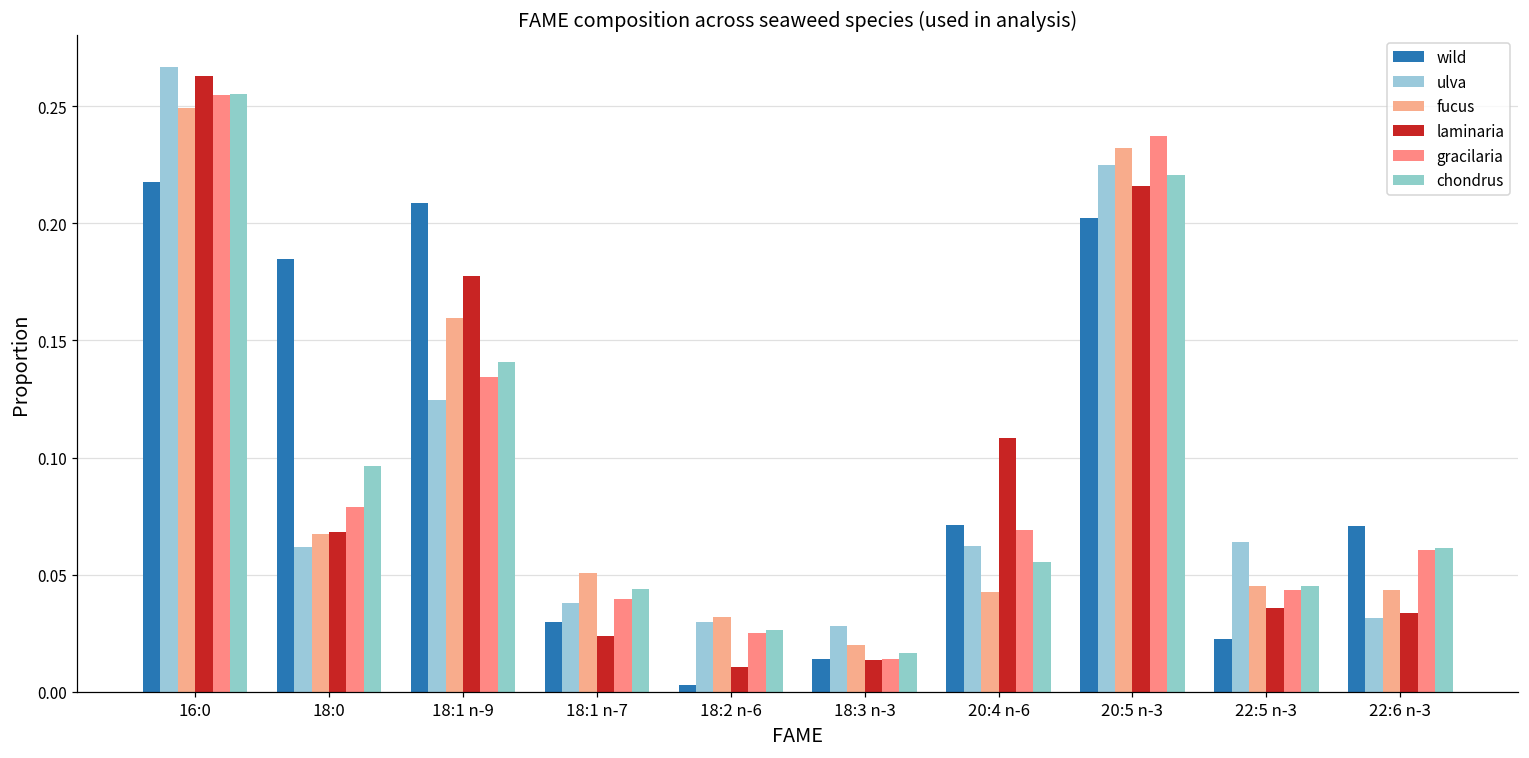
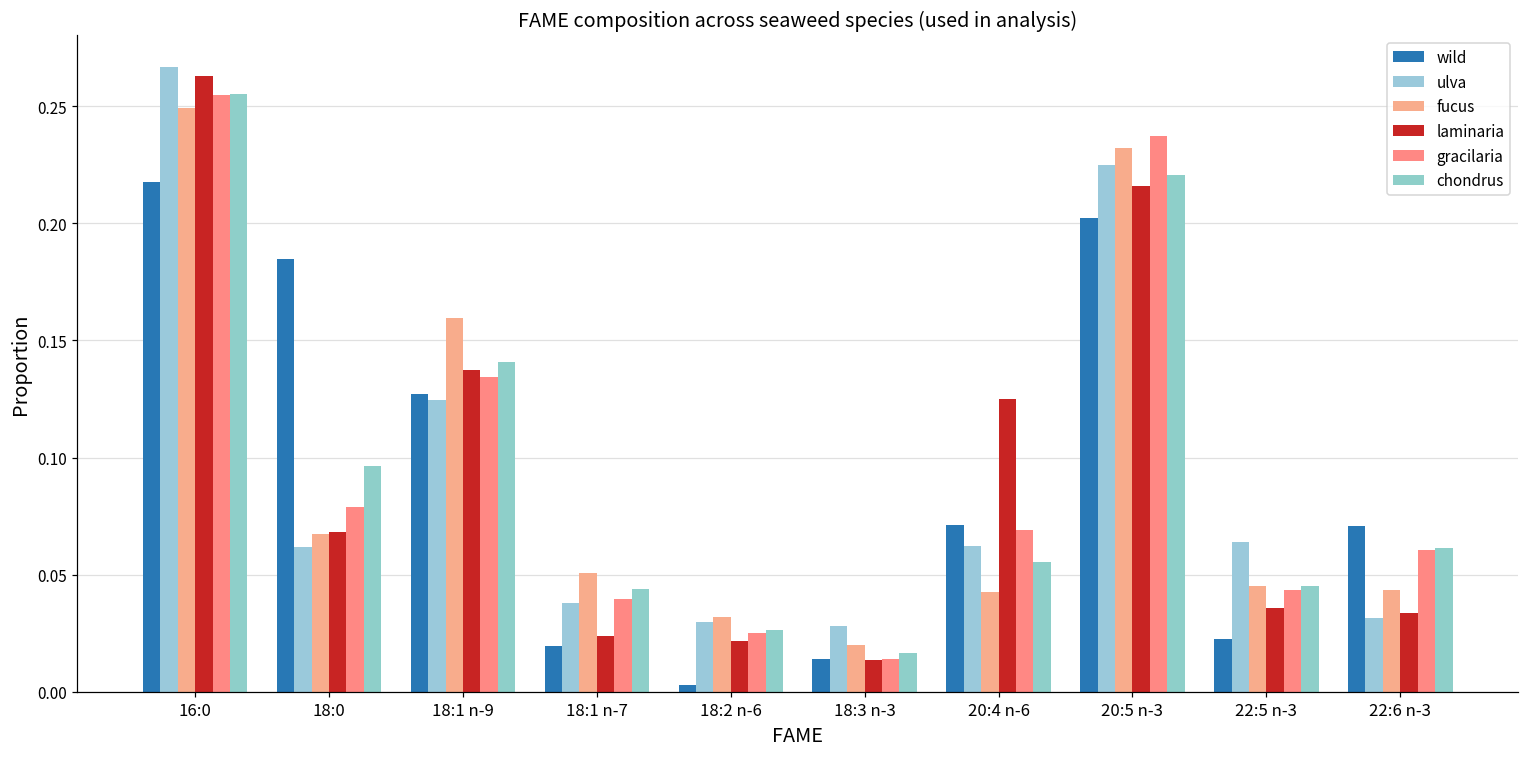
  {
    "wild": {
      "16:0": 0.218,
      "18:0": 0.185,
-     "18:1 n-9": 0.209,
-     "18:1 n-7": 0.030,
+     "18:1 n-9": 0.127,
+     "18:1 n-7": 0.020,
      "18:2 n-6": 0.003,
      "18:3 n-3": 0.014,
      "20:4 n-6": 0.071,
      "20:5 n-3": 0.202,
      "22:5 n-3": 0.023,
      "22:6 n-3": 0.071
    },
    "laminaria": {
      "16:0": 0.263,
      "18:0": 0.068,
-     "18:1 n-9": 0.178,
+     "18:1 n-9": 0.137,
      "18:1 n-7": 0.024,
-     "18:2 n-6": 0.011,
+     "18:2 n-6": 0.022,
      "18:3 n-3": 0.014,
-     "20:4 n-6": 0.108,
+     "20:4 n-6": 0.125,
      "20:5 n-3": 0.216,
      "22:5 n-3": 0.036,
      "22:6 n-3": 0.034
    }
  }
